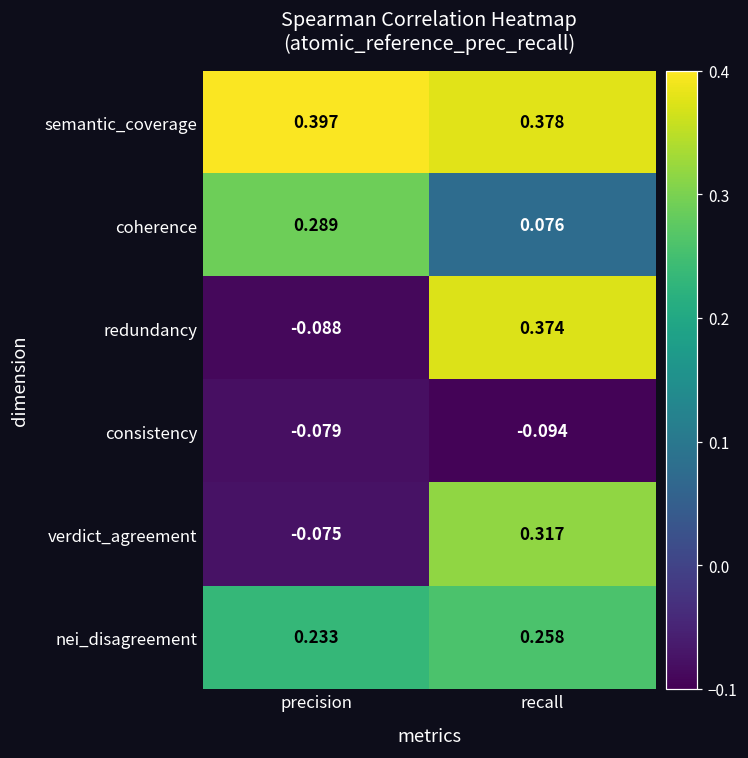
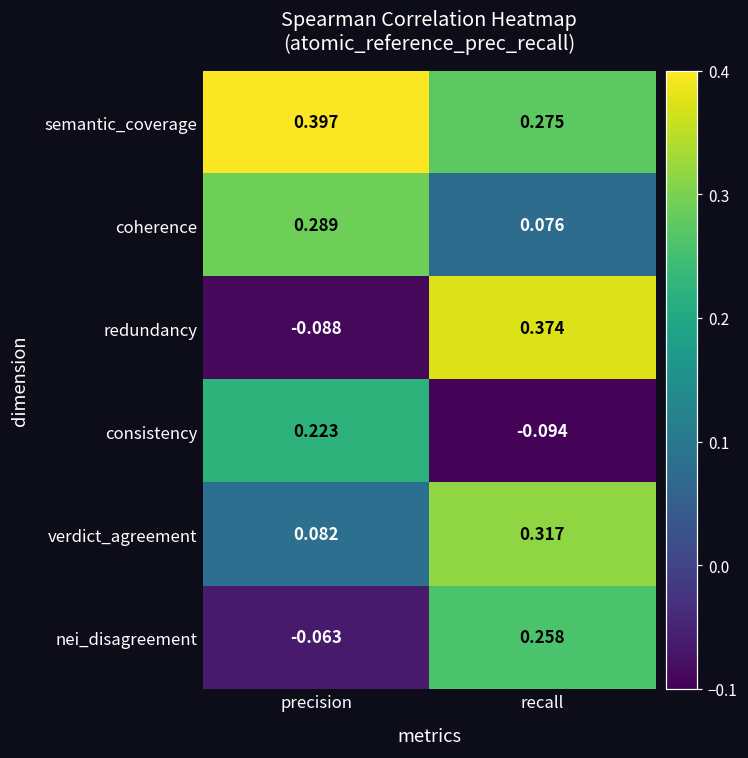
  {
    "semantic_coverage": {
      "precision": 0.397,
-     "recall": 0.378
+     "recall": 0.275
    },
    "coherence": {
      "precision": 0.289,
      "recall": 0.076
    },
    "redundancy": {
      "precision": -0.088,
      "recall": 0.374
    },
    "consistency": {
-     "precision": -0.079,
+     "precision": 0.223,
      "recall": -0.094
    },
    "verdict_agreement": {
-     "precision": -0.075,
+     "precision": 0.082,
      "recall": 0.317
    },
    "nei_disagreement": {
-     "precision": 0.233,
+     "precision": -0.063,
      "recall": 0.258
    }
  }
